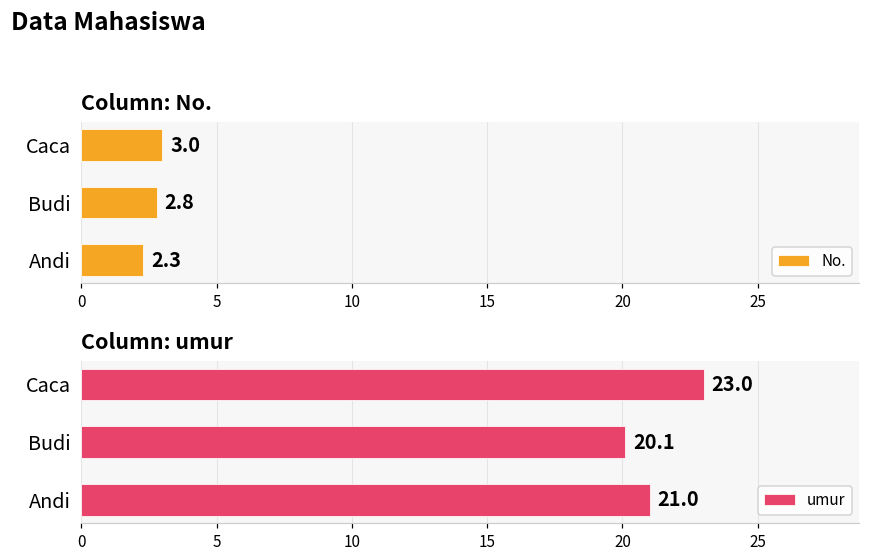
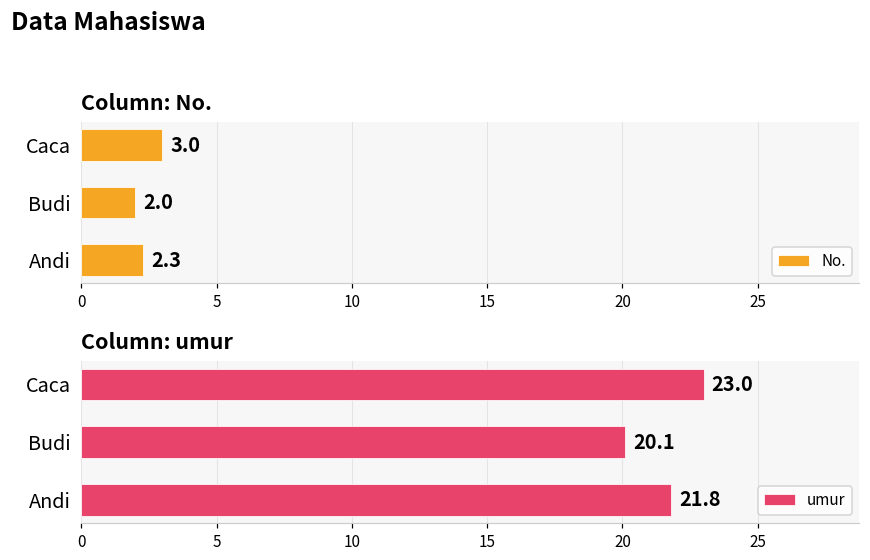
  {
    "Column: No.": {
      "Caca": 3.0,
-     "Budi": 2.8,
+     "Budi": 2.0,
      "Andi": 2.3
    },
    "Column: umur": {
      "Caca": 23.0,
      "Budi": 20.1,
-     "Andi": 21.0
+     "Andi": 21.8
    }
  }
